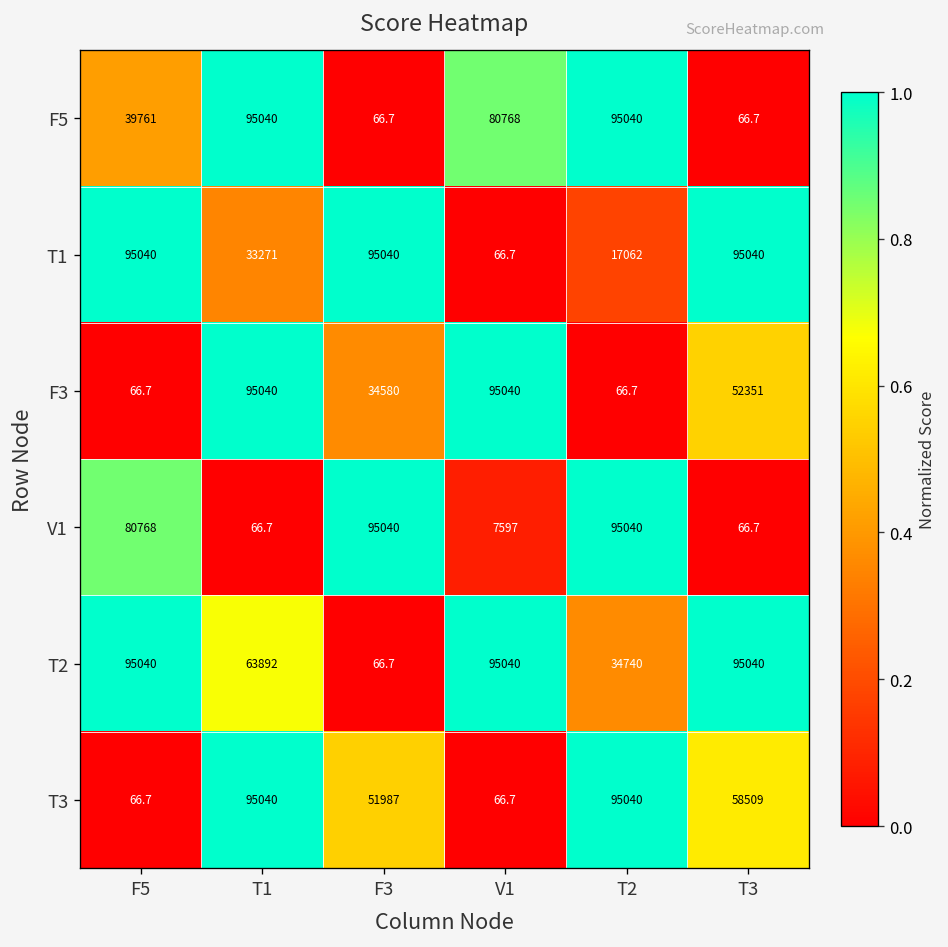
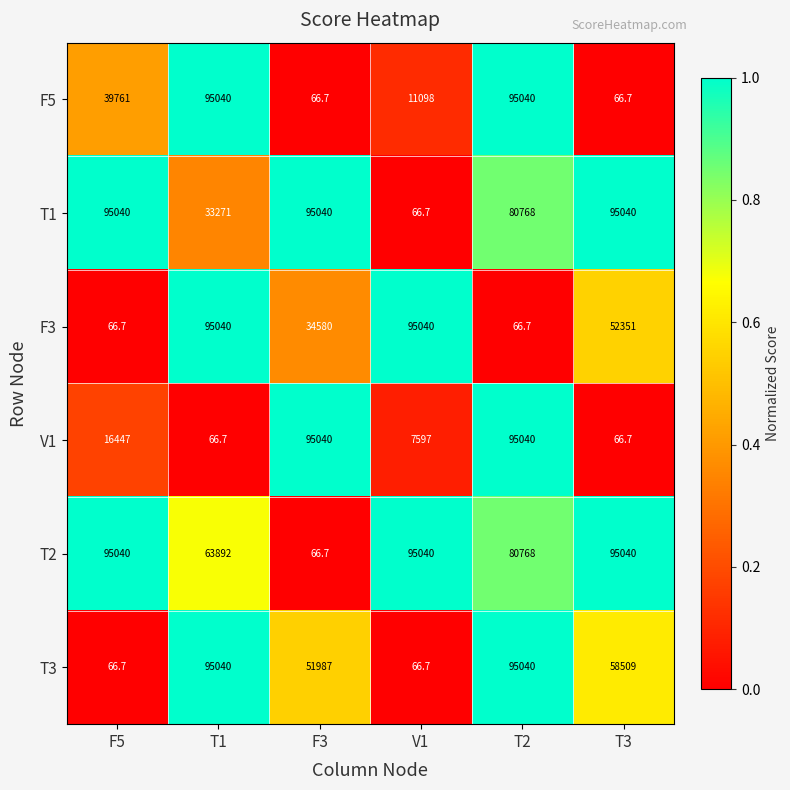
  {
    "F5": {
      "F5": 39761,
      "T1": 95040,
      "F3": 66.7,
-     "V1": 80768,
+     "V1": 11098,
      "T2": 95040,
      "T3": 66.7
    },
    "T1": {
      "F5": 95040,
      "T1": 33271,
      "F3": 95040,
      "V1": 66.7,
-     "T2": 17062,
+     "T2": 80768,
      "T3": 95040
    },
    "F3": {
      "F5": 66.7,
      "T1": 95040,
      "F3": 34580,
      "V1": 95040,
      "T2": 66.7,
      "T3": 52351
    },
    "V1": {
-     "F5": 80768,
+     "F5": 16447,
      "T1": 66.7,
      "F3": 95040,
      "V1": 7597,
      "T2": 95040,
      "T3": 66.7
    },
    "T2": {
      "F5": 95040,
      "T1": 63892,
      "F3": 66.7,
      "V1": 95040,
-     "T2": 34740,
+     "T2": 80768,
      "T3": 95040
    },
    "T3": {
      "F5": 66.7,
      "T1": 95040,
      "F3": 51987,
      "V1": 66.7,
      "T2": 95040,
      "T3": 58509
    }
  }
